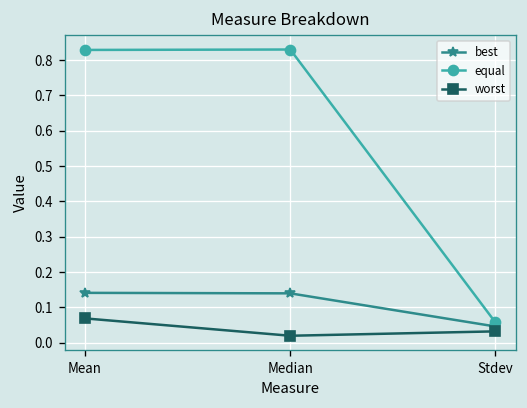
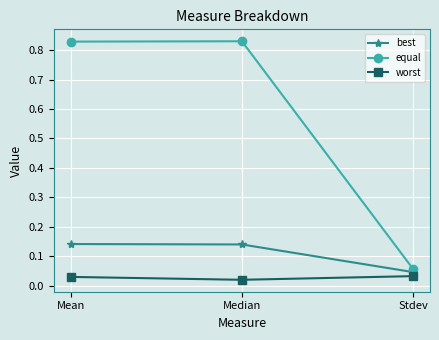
  {
    "worst": {
-     "Mean": 0.07,
+     "Mean": 0.03,
      "Median": 0.02,
      "Stdev": 0.03
    }
  }
